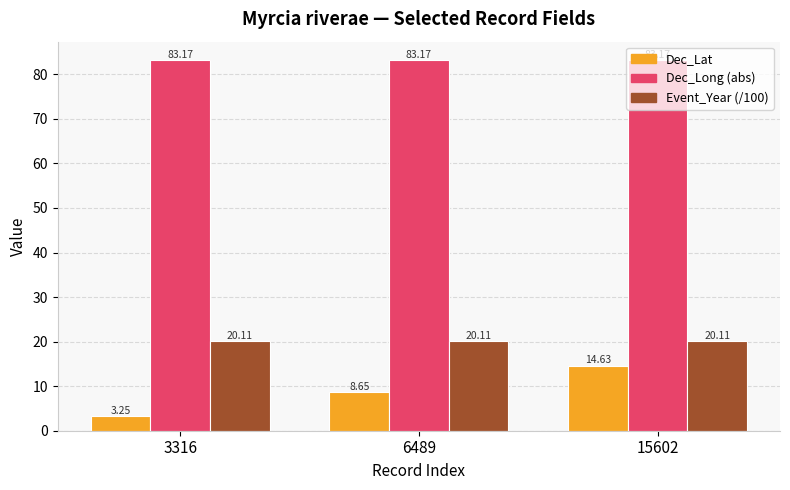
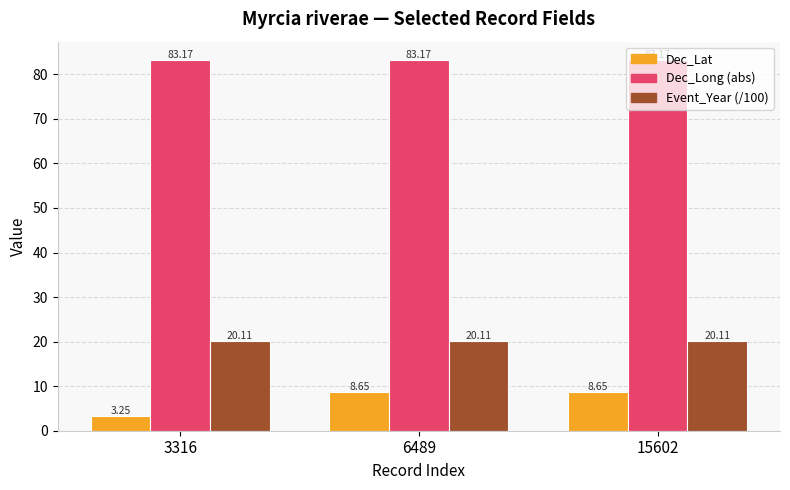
  {
    "Dec_Lat": {
      "3316": 3.25,
      "6489": 8.65,
-     "15602": 14.63
+     "15602": 8.65
    }
  }
